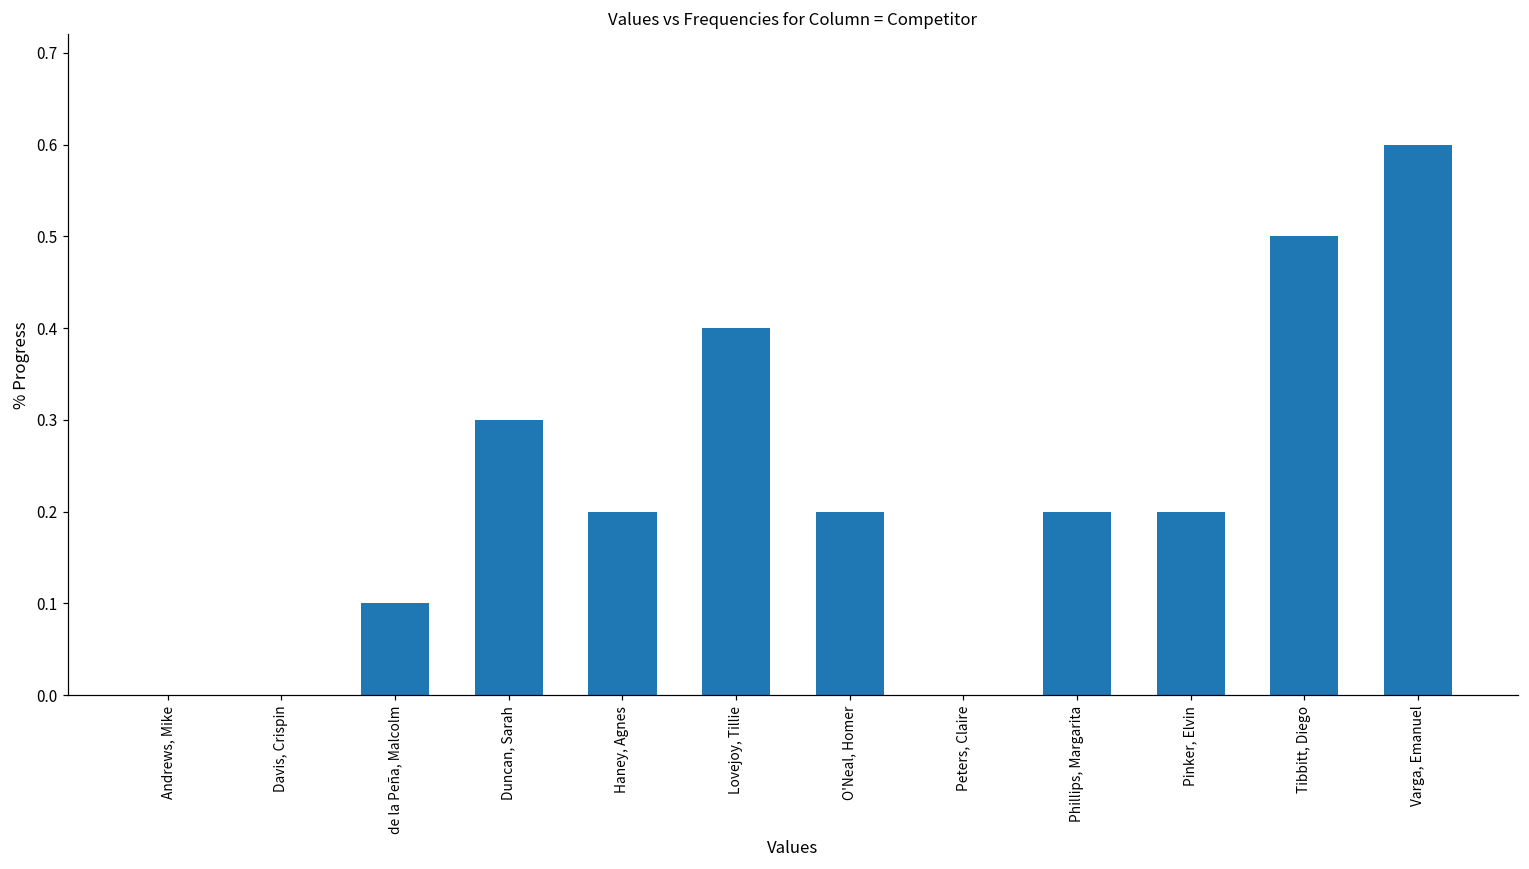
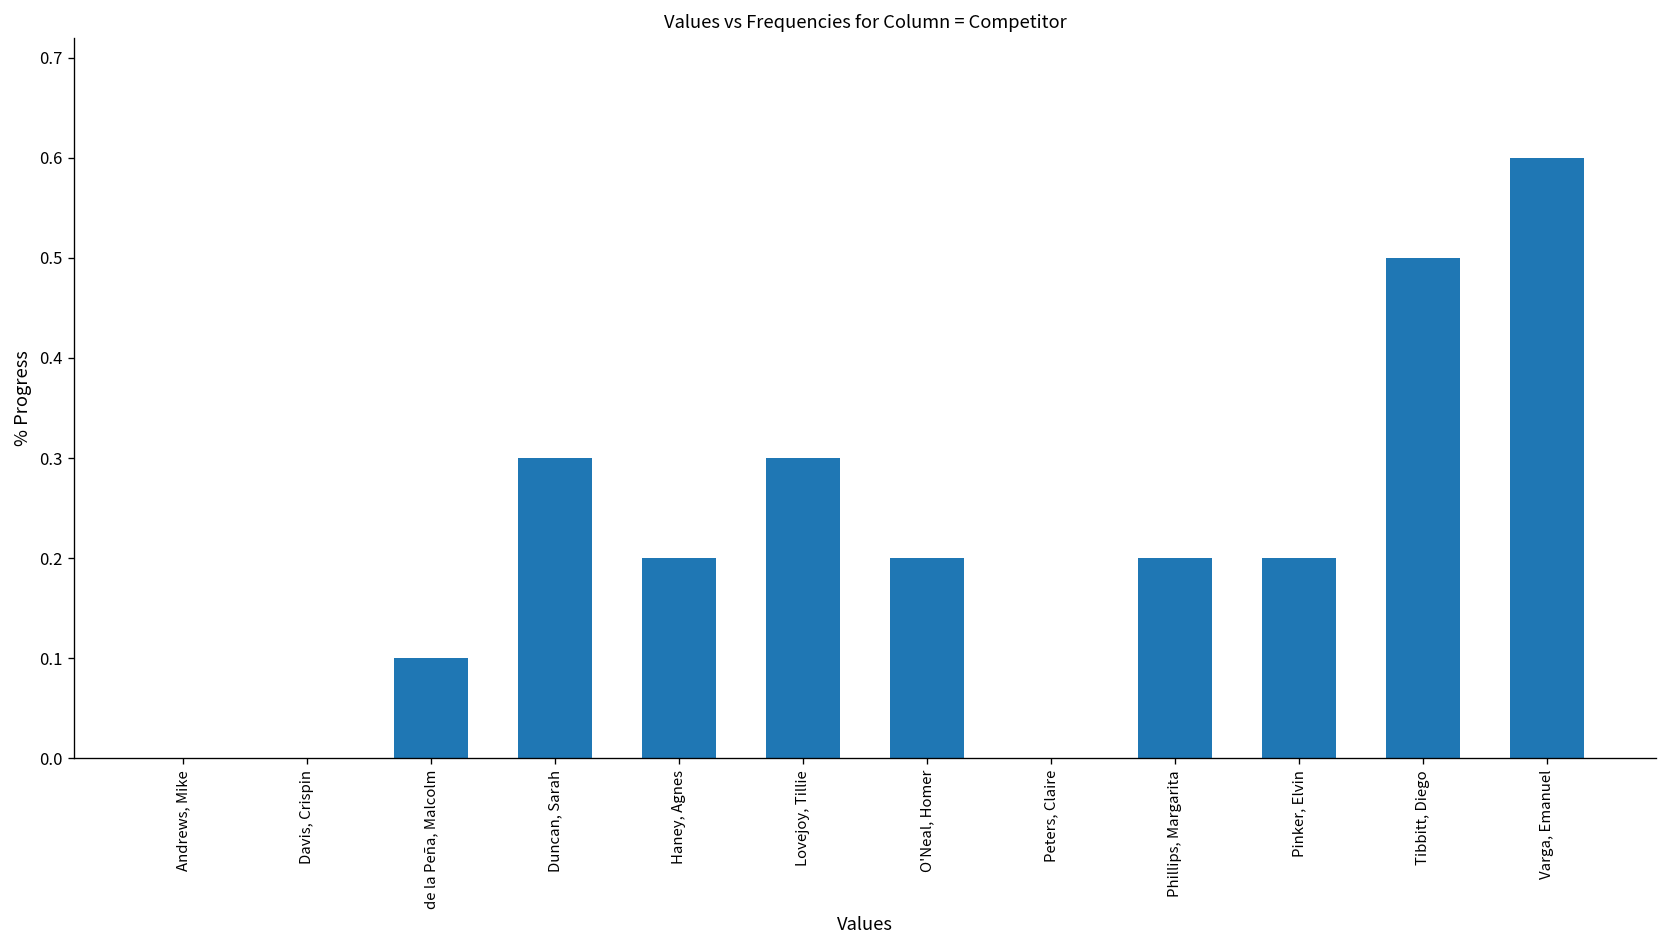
  {
    "Andrews, Mike": 0.0,
    "Davis, Crispin": 0.0,
    "de la Peña, Malcolm": 0.1,
    "Duncan, Sarah": 0.3,
    "Haney, Agnes": 0.2,
-   "Lovejoy, Tillie": 0.4,
+   "Lovejoy, Tillie": 0.3,
    "O'Neal, Homer": 0.2,
    "Peters, Claire": 0.0,
    "Phillips, Margarita": 0.2,
    "Pinker, Elvin": 0.2,
    "Tibbitt, Diego": 0.5,
    "Varga, Emanuel": 0.6
  }
